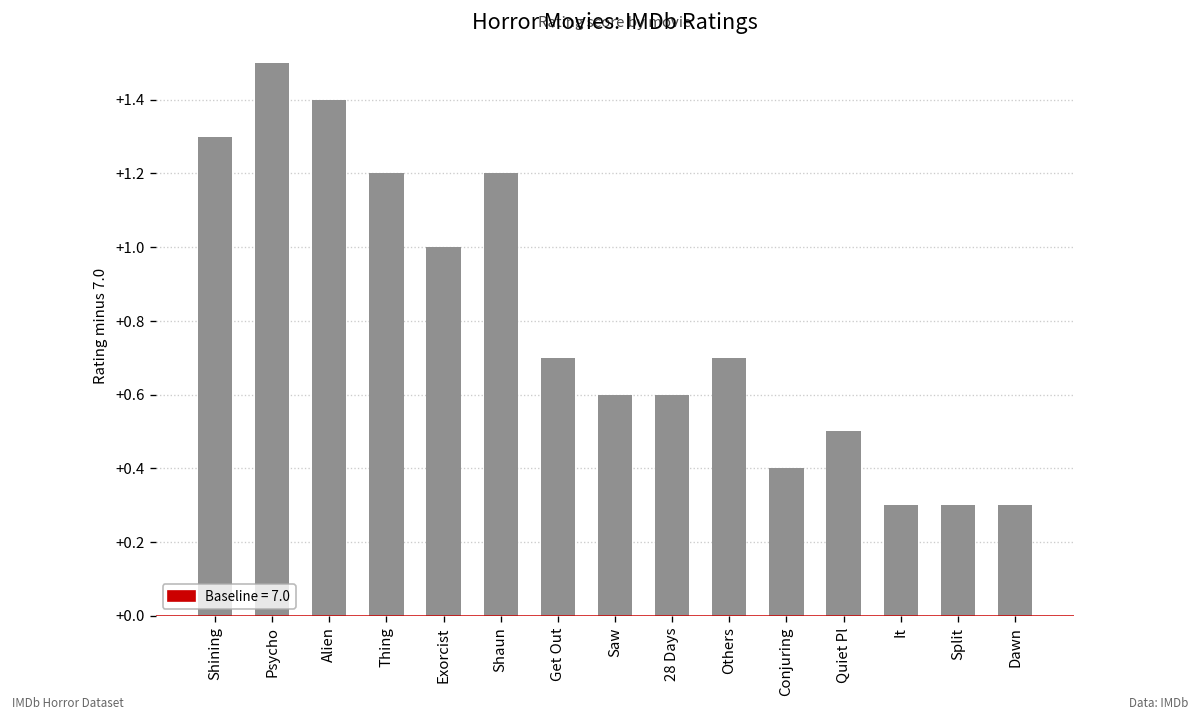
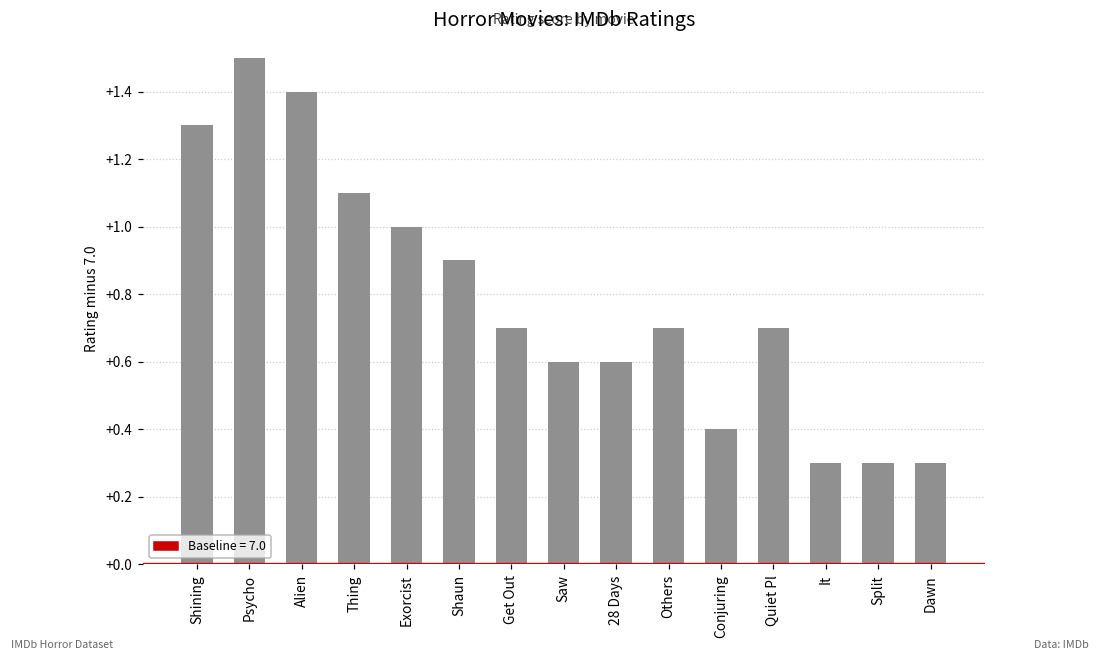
  {
    "Shining": "+1.30",
    "Psycho": "+1.50",
    "Alien": "+1.40",
-   "Thing": "+1.20",
+   "Thing": "+1.10",
    "Exorcist": "+1.00",
-   "Shaun": "+1.20",
+   "Shaun": "+0.90",
    "Get Out": "+0.70",
    "Saw": "+0.60",
    "28 Days": "+0.60",
    "Others": "+0.70",
    "Conjuring": "+0.40",
-   "Quiet Pl": "+0.50",
+   "Quiet Pl": "+0.70",
    "It": "+0.30",
    "Split": "+0.30",
    "Dawn": "+0.30"
  }
